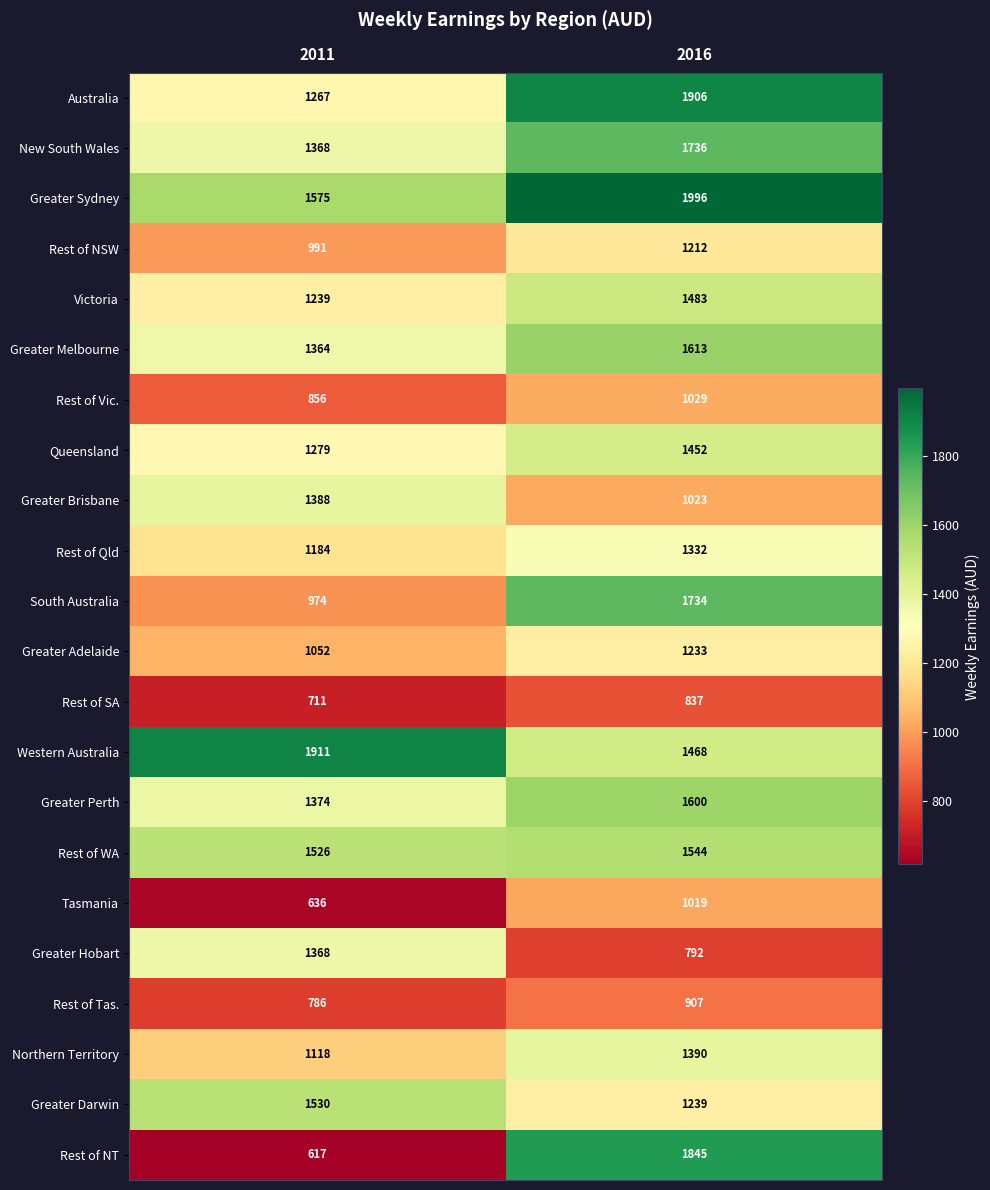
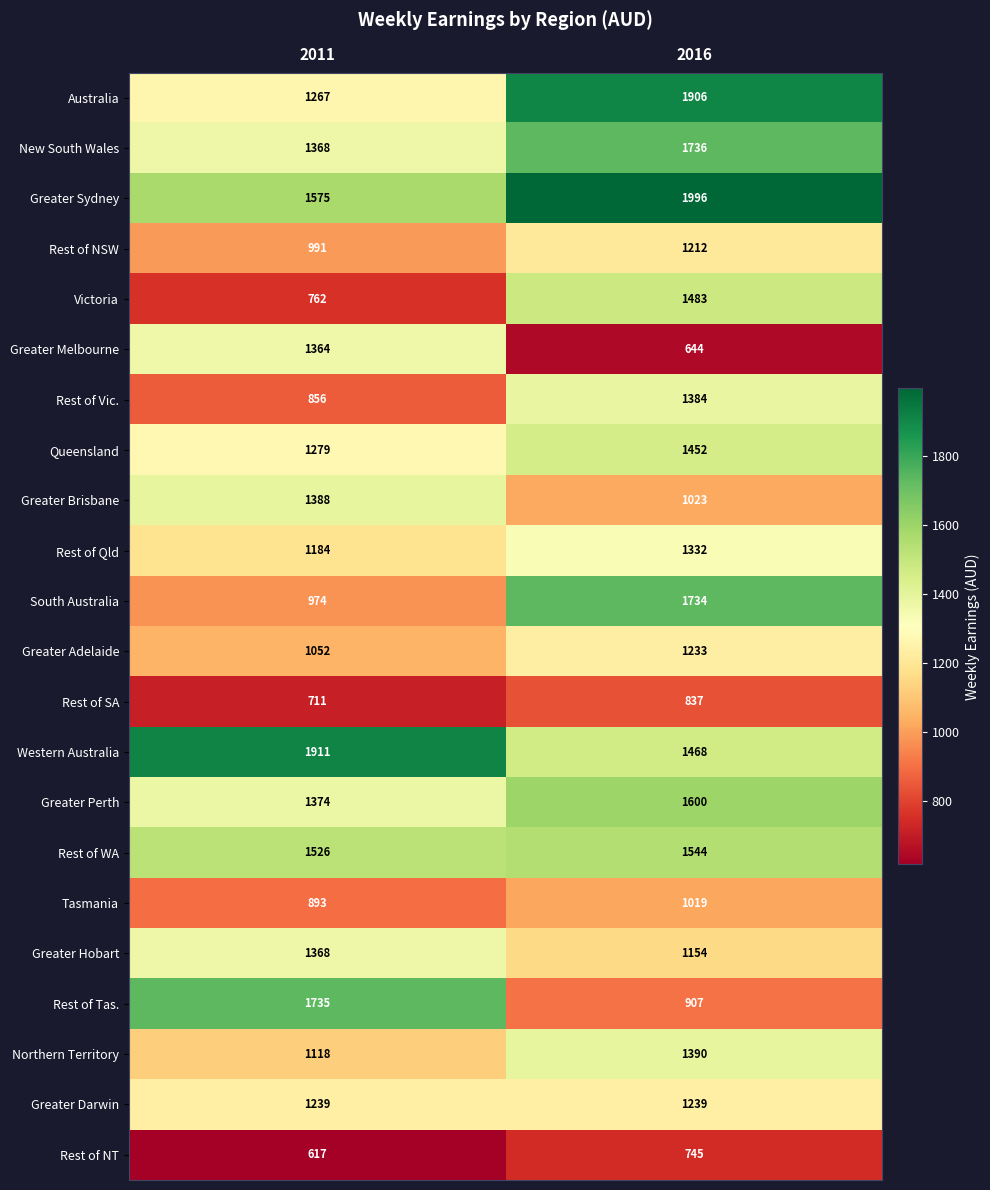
  {
    "Australia": {
      "2011": 1267,
      "2016": 1906
    },
    "New South Wales": {
      "2011": 1368,
      "2016": 1736
    },
    "Greater Sydney": {
      "2011": 1575,
      "2016": 1996
    },
    "Rest of NSW": {
      "2011": 991,
      "2016": 1212
    },
    "Victoria": {
-     "2011": 1239,
+     "2011": 762,
      "2016": 1483
    },
    "Greater Melbourne": {
      "2011": 1364,
-     "2016": 1613
+     "2016": 644
    },
    "Rest of Vic.": {
      "2011": 856,
-     "2016": 1029
+     "2016": 1384
    },
    "Queensland": {
      "2011": 1279,
      "2016": 1452
    },
    "Greater Brisbane": {
      "2011": 1388,
      "2016": 1023
    },
    "Rest of Qld": {
      "2011": 1184,
      "2016": 1332
    },
    "South Australia": {
      "2011": 974,
      "2016": 1734
    },
    "Greater Adelaide": {
      "2011": 1052,
      "2016": 1233
    },
    "Rest of SA": {
      "2011": 711,
      "2016": 837
    },
    "Western Australia": {
      "2011": 1911,
      "2016": 1468
    },
    "Greater Perth": {
      "2011": 1374,
      "2016": 1600
    },
    "Rest of WA": {
      "2011": 1526,
      "2016": 1544
    },
    "Tasmania": {
-     "2011": 636,
+     "2011": 893,
      "2016": 1019
    },
    "Greater Hobart": {
      "2011": 1368,
-     "2016": 792
+     "2016": 1154
    },
    "Rest of Tas.": {
-     "2011": 786,
+     "2011": 1735,
      "2016": 907
    },
    "Northern Territory": {
      "2011": 1118,
      "2016": 1390
    },
    "Greater Darwin": {
-     "2011": 1530,
+     "2011": 1239,
      "2016": 1239
    },
    "Rest of NT": {
      "2011": 617,
-     "2016": 1845
+     "2016": 745
    }
  }
